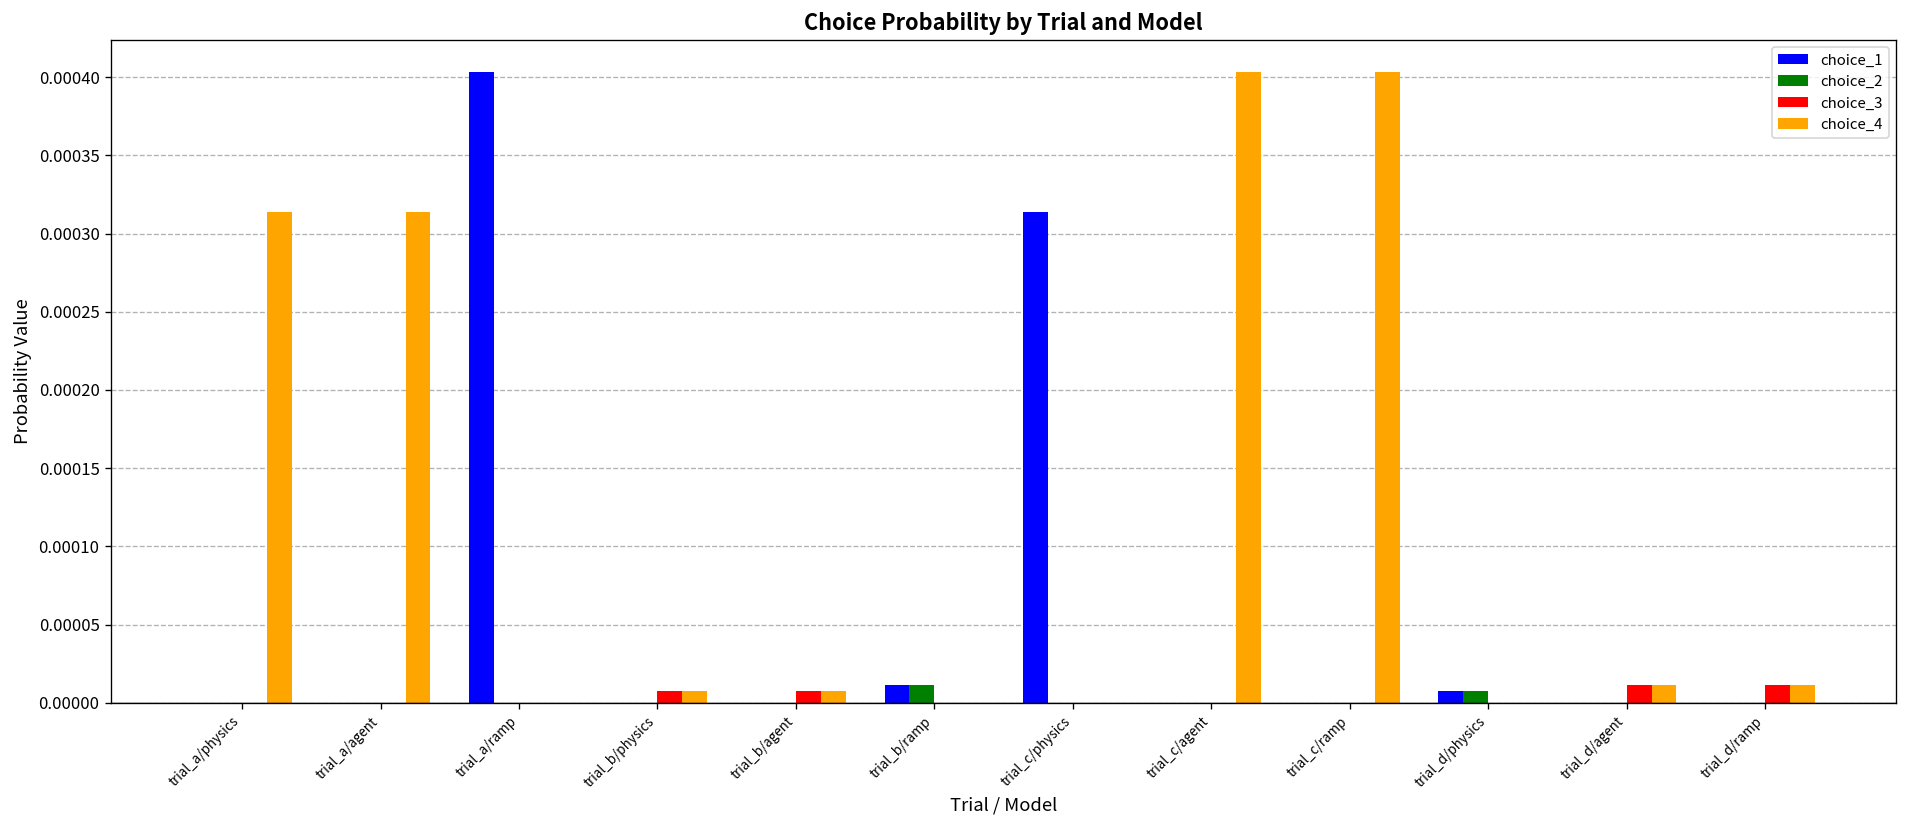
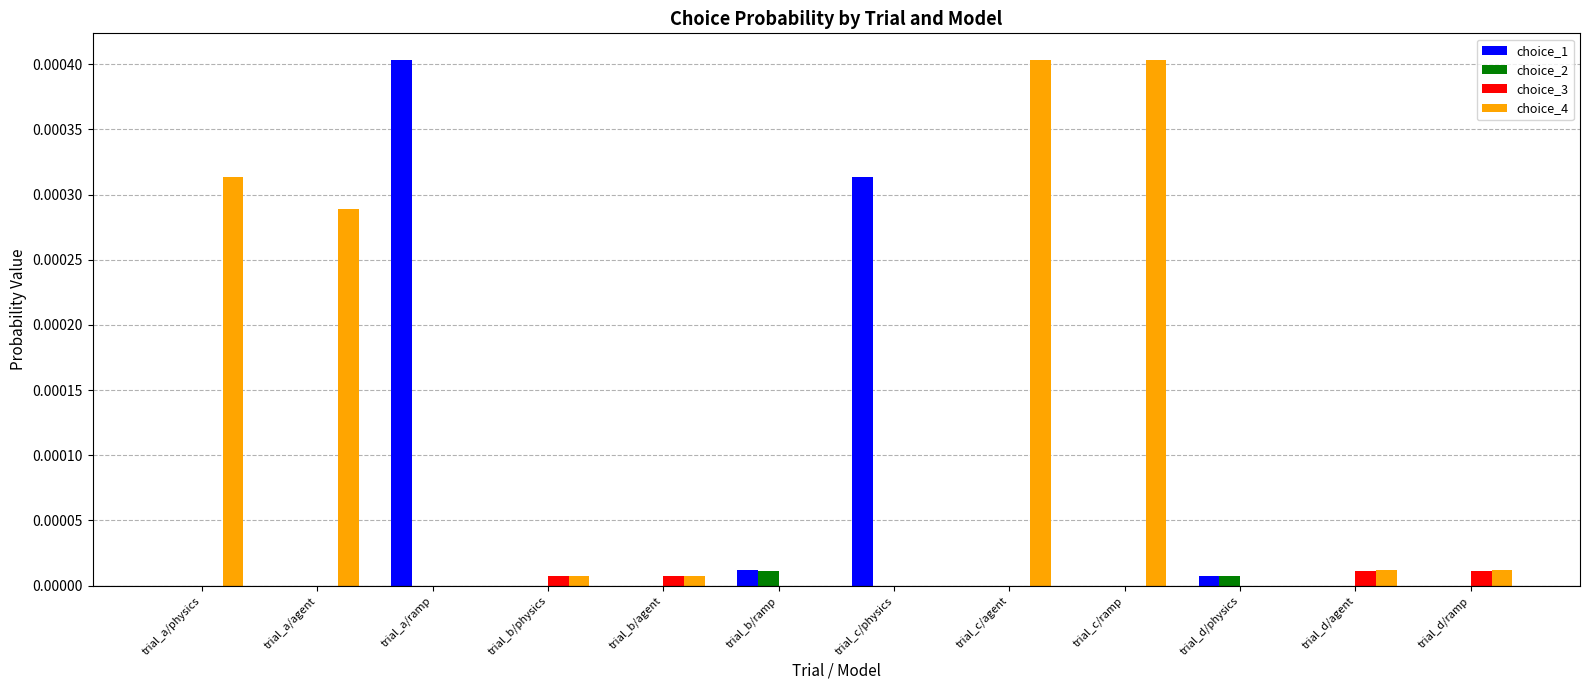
  {
    "choice_1": {
      "trial_a/physics": 0.000000,
      "trial_a/agent": 0.000000,
      "trial_a/ramp": 0.000404,
      "trial_b/ramp": 0.000012,
      "trial_c/physics": 0.000314,
      "trial_c/agent": 0.000000,
      "trial_c/ramp": 0.000000,
      "trial_d/physics": 0.000008
    },
    "choice_2": {
      "trial_a/physics": 0.000000,
      "trial_a/agent": 0.000000,
      "trial_b/ramp": 0.000011,
      "trial_c/agent": 0.000000,
      "trial_c/ramp": 0.000000,
      "trial_d/physics": 0.000007
    },
    "choice_3": {
      "trial_a/ramp": 0.000000,
      "trial_b/physics": 0.000007,
      "trial_b/agent": 0.000007,
      "trial_c/physics": 0.000000,
      "trial_d/agent": 0.000011,
      "trial_d/ramp": 0.000011
    },
    "choice_4": {
      "trial_a/physics": 0.000314,
-     "trial_a/agent": 0.000314,
+     "trial_a/agent": 0.000289,
      "trial_a/ramp": 0.000000,
      "trial_b/physics": 0.000008,
      "trial_b/agent": 0.000008,
      "trial_c/physics": 0.000000,
      "trial_c/agent": 0.000404,
      "trial_c/ramp": 0.000404,
      "trial_d/agent": 0.000012,
      "trial_d/ramp": 0.000012
    }
  }
